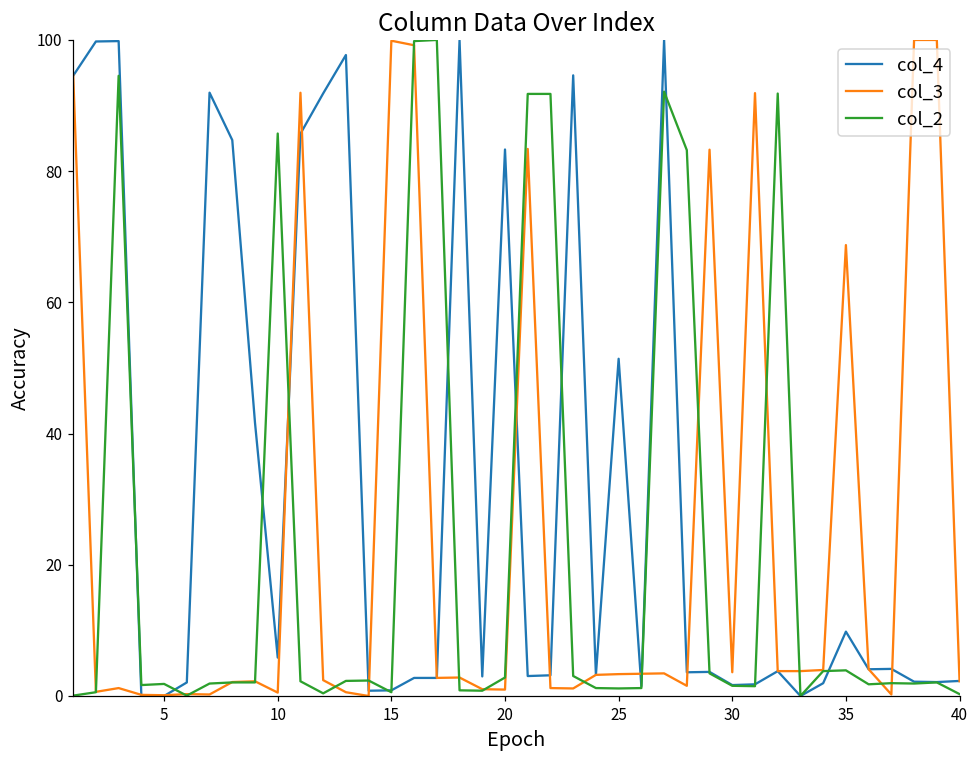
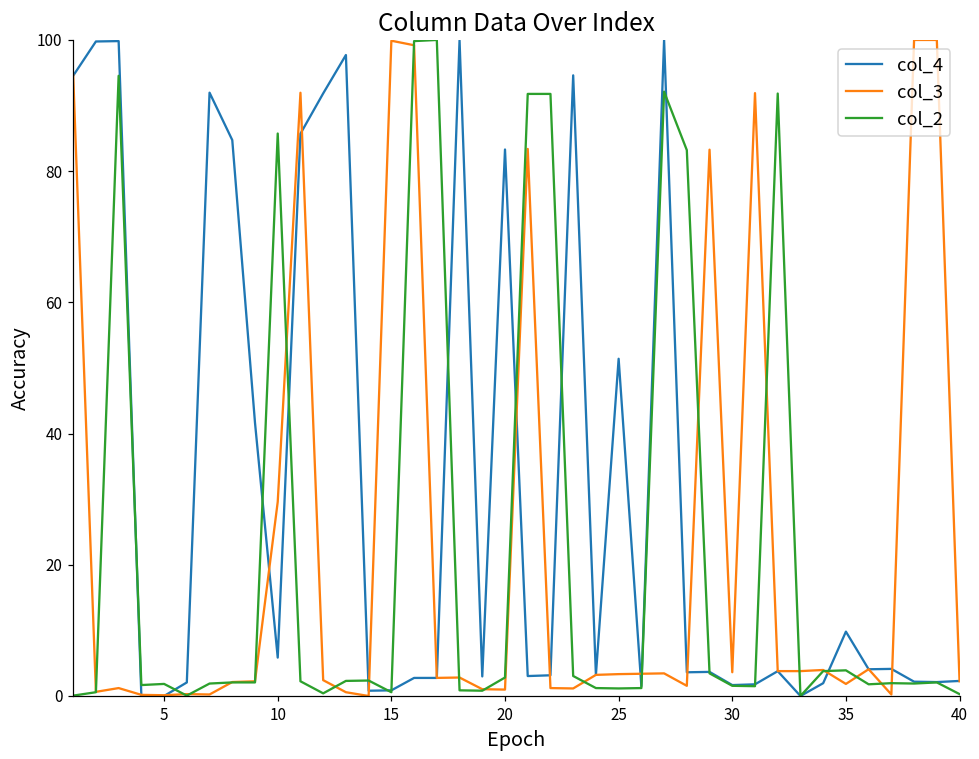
  {
    "col_4": {
      "10": 6,
      "20": 83,
      "25": 51,
      "35": 10
    },
    "col_3": {
-     "10": 1,
+     "10": 30,
      "15": 100,
      "20": 1,
      "25": 3,
      "30": 4,
-     "35": 69
+     "35": 2
    },
    "col_2": {
      "5": 2,
      "10": 86,
      "20": 3,
      "25": 1,
      "35": 4,
      "40": 0
    }
  }
